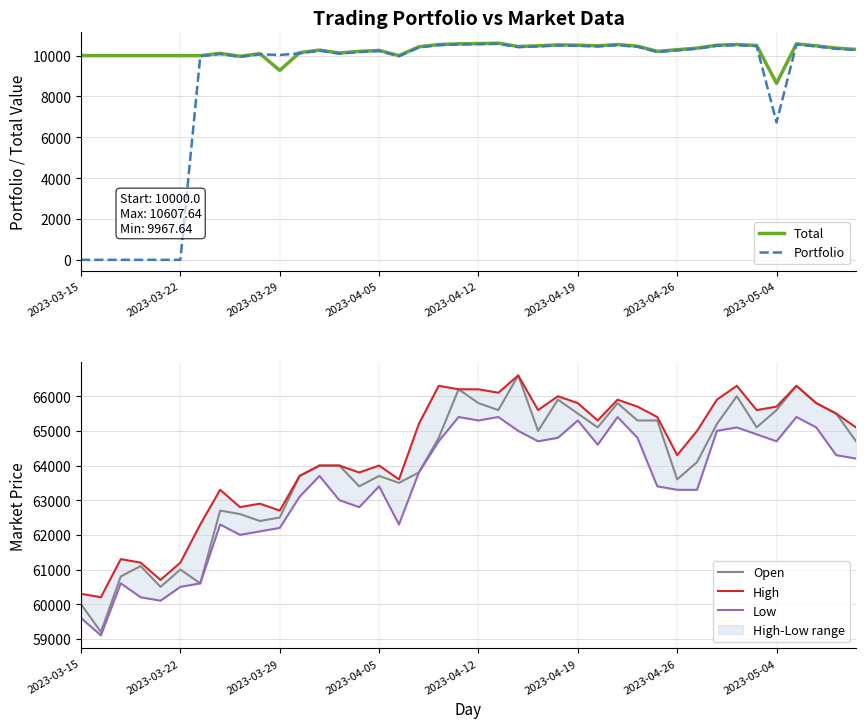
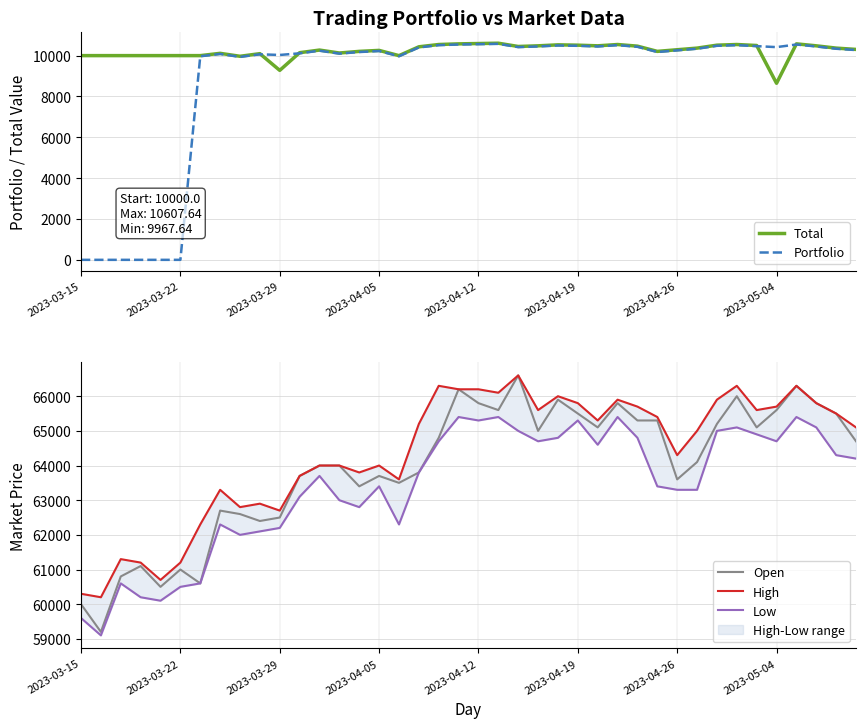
  {
    "Trading Portfolio vs Market Data": {
      "Total": {
        "2023-03-15": 10000,
        "2023-03-22": 10000,
        "2023-03-29": 9300,
        "2023-05-04": 8600
      },
      "Portfolio": {
        "2023-03-15": 0,
        "2023-03-29": 10000,
-       "2023-05-04": 6700
+       "2023-05-04": 10400
      }
    }
  }
